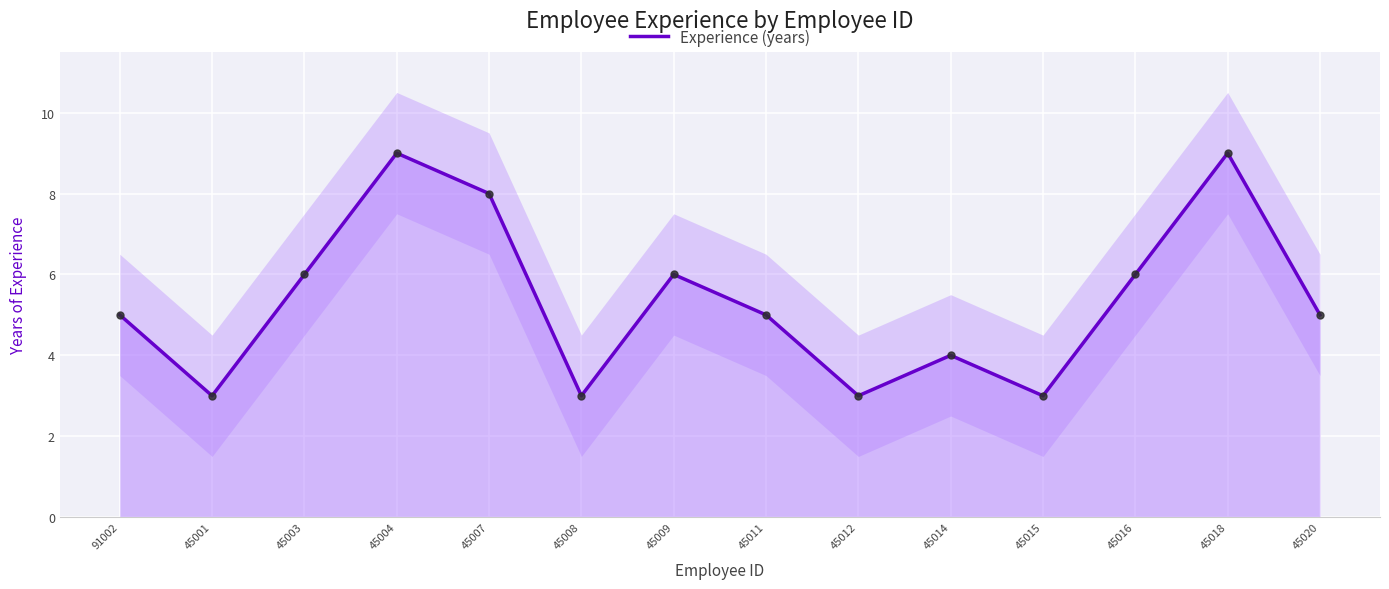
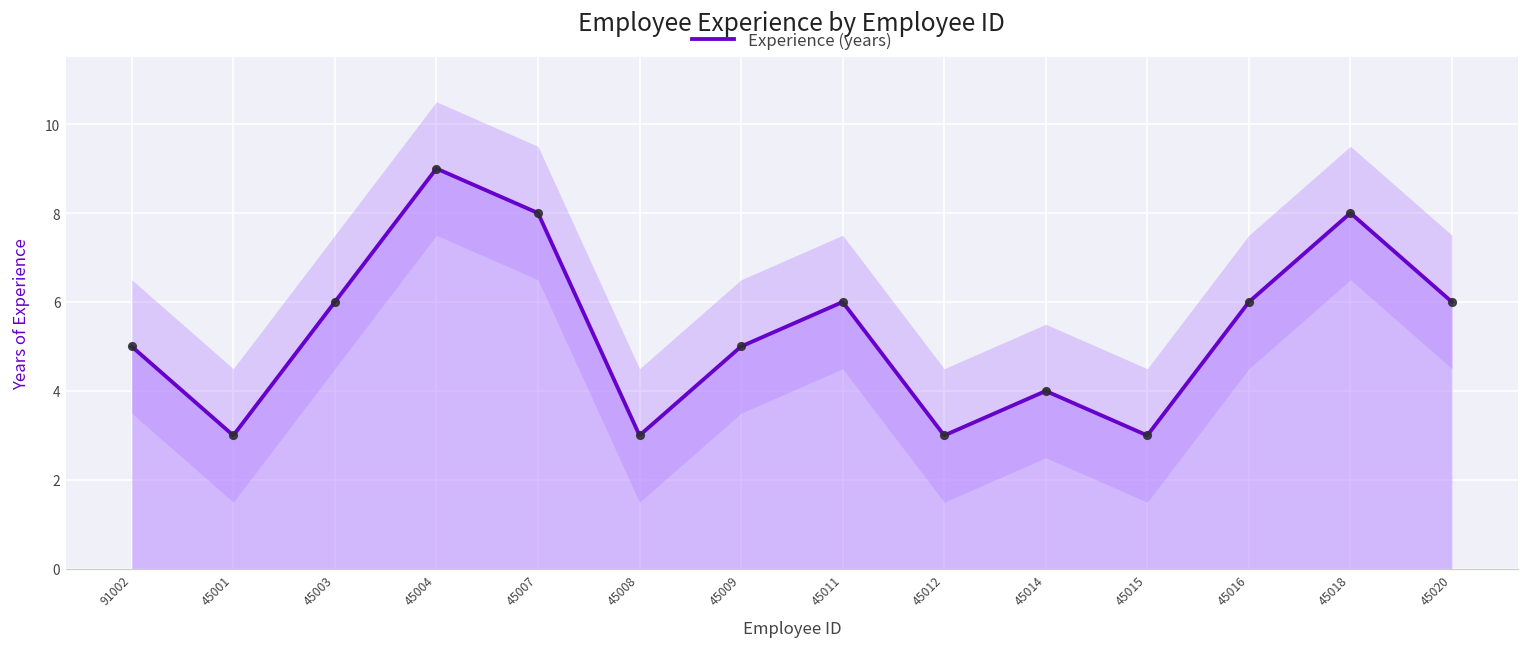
  {
    "Experience (years)": {
      "91002": 5,
      "45001": 3,
      "45003": 6,
      "45004": 9,
      "45007": 8,
      "45008": 3,
-     "45009": 6,
-     "45011": 5,
+     "45009": 5,
+     "45011": 6,
      "45012": 3,
      "45014": 4,
      "45015": 3,
      "45016": 6,
-     "45018": 9,
-     "45020": 5
+     "45018": 8,
+     "45020": 6
    }
  }
